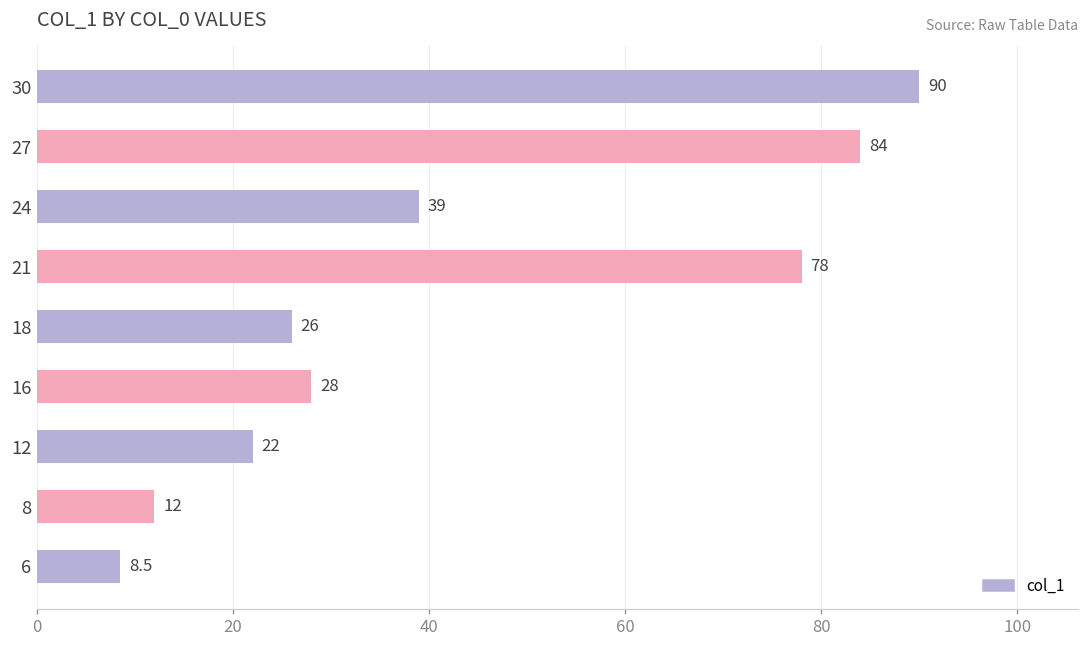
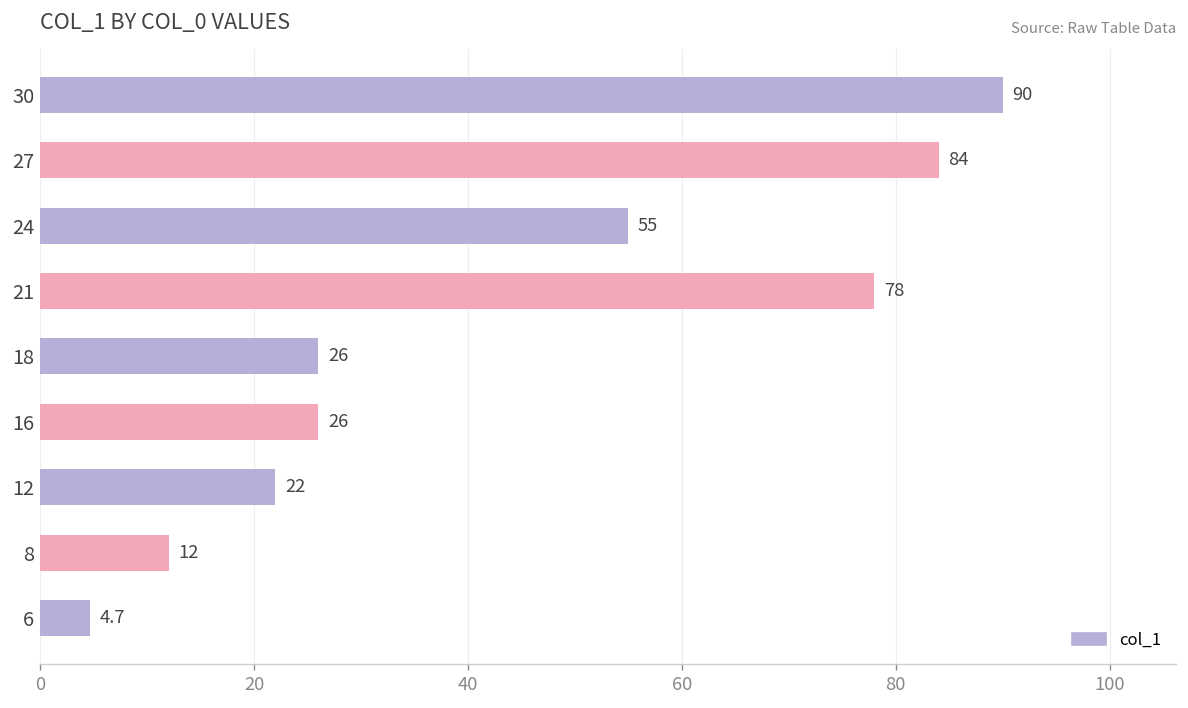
  {
    "30": 90,
    "27": 84,
-   "24": 39,
+   "24": 55,
    "21": 78,
    "18": 26,
-   "16": 28,
+   "16": 26,
    "12": 22,
    "8": 12,
-   "6": 8.5
+   "6": 4.7
  }
